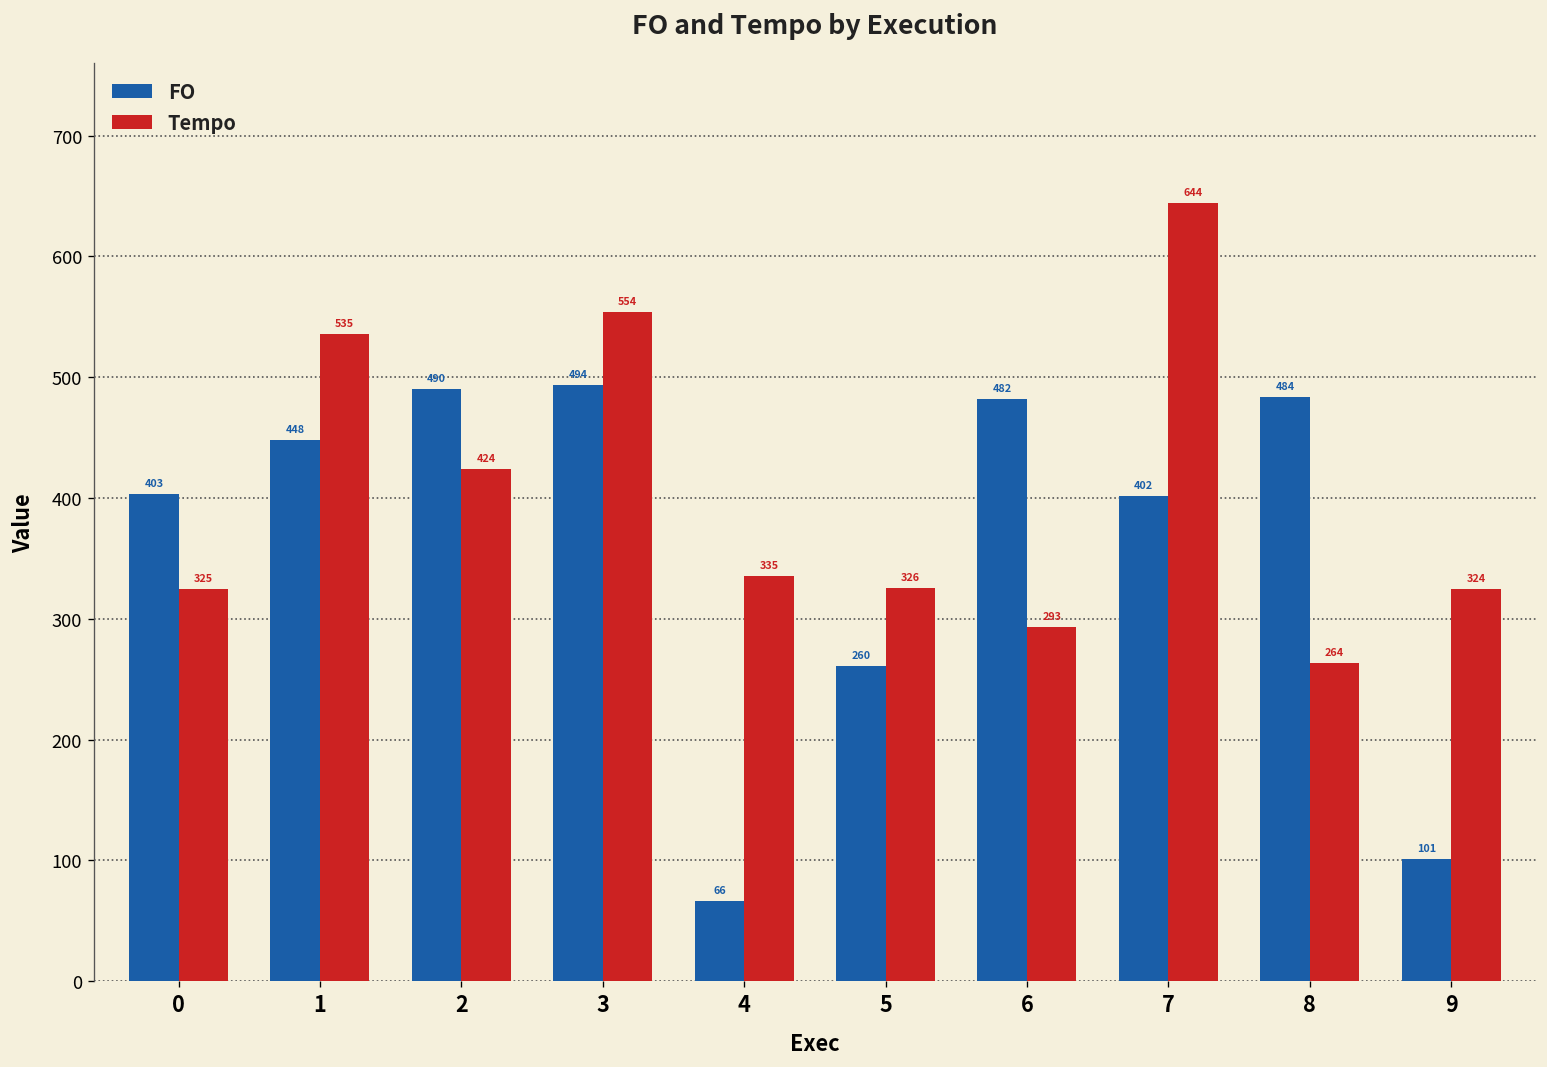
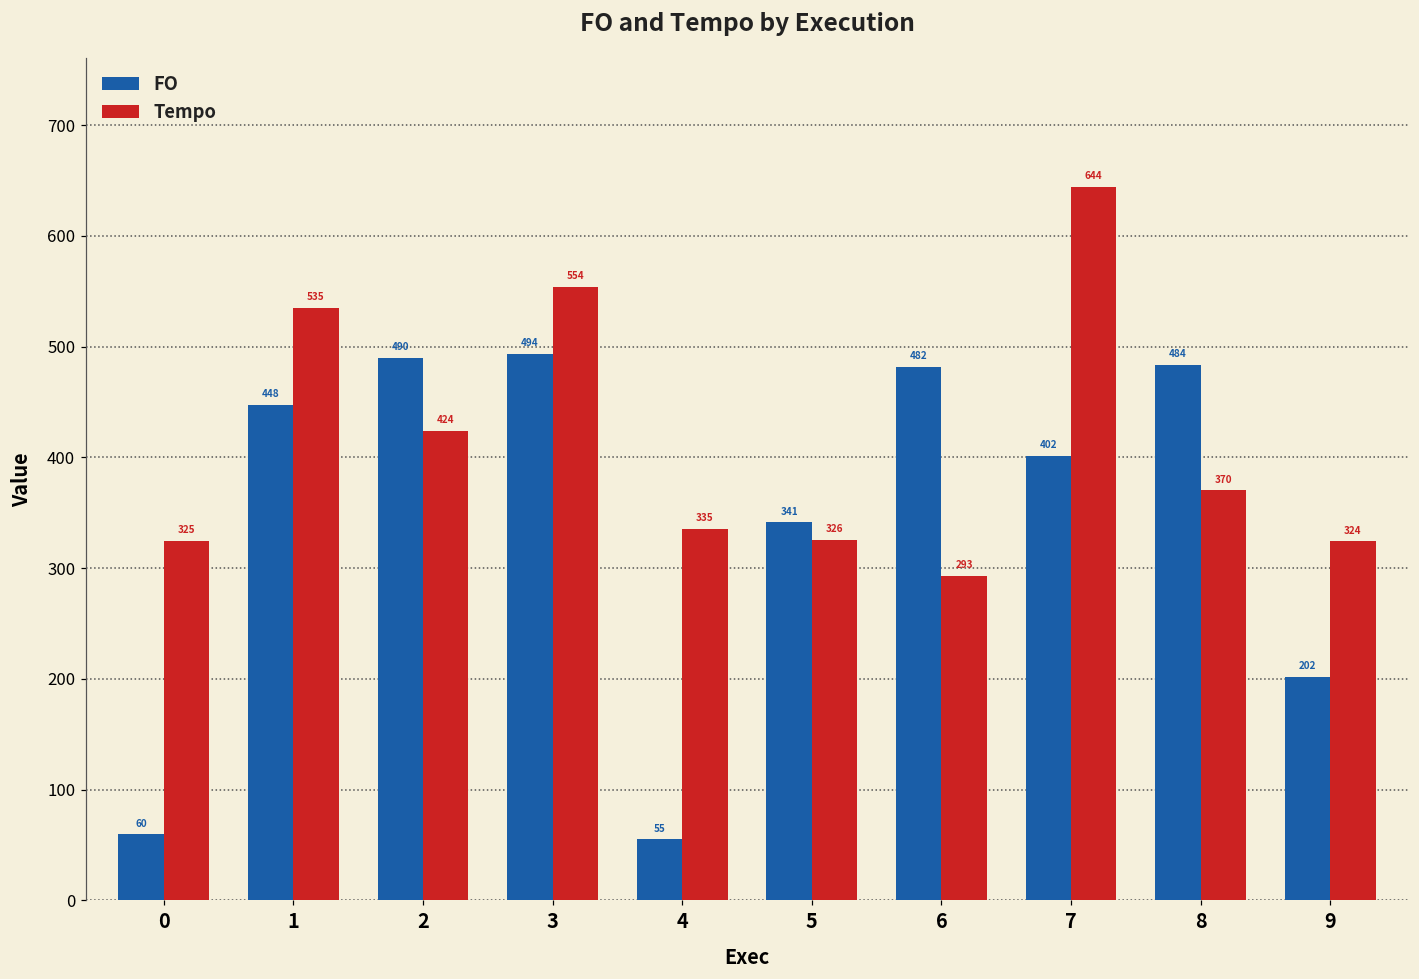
  {
    "FO": {
-     "0": 403,
+     "0": 60,
      "1": 448,
      "2": 490,
      "3": 494,
-     "4": 66,
-     "5": 260,
+     "4": 55,
+     "5": 341,
      "6": 482,
      "7": 402,
      "8": 484,
-     "9": 101
+     "9": 202
    },
    "Tempo": {
      "0": 325,
      "1": 535,
      "2": 424,
      "3": 554,
      "4": 335,
      "5": 326,
      "6": 293,
      "7": 644,
-     "8": 264,
+     "8": 370,
      "9": 324
    }
  }
